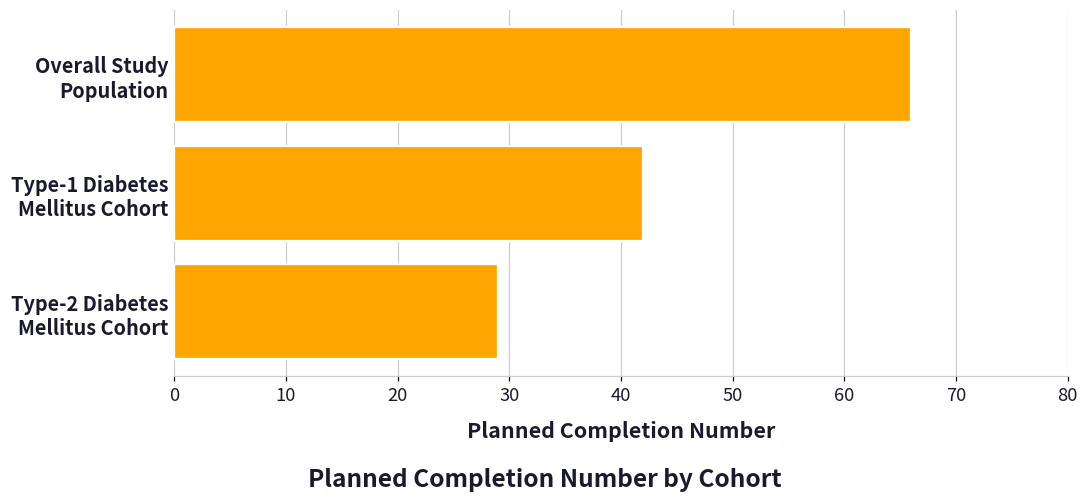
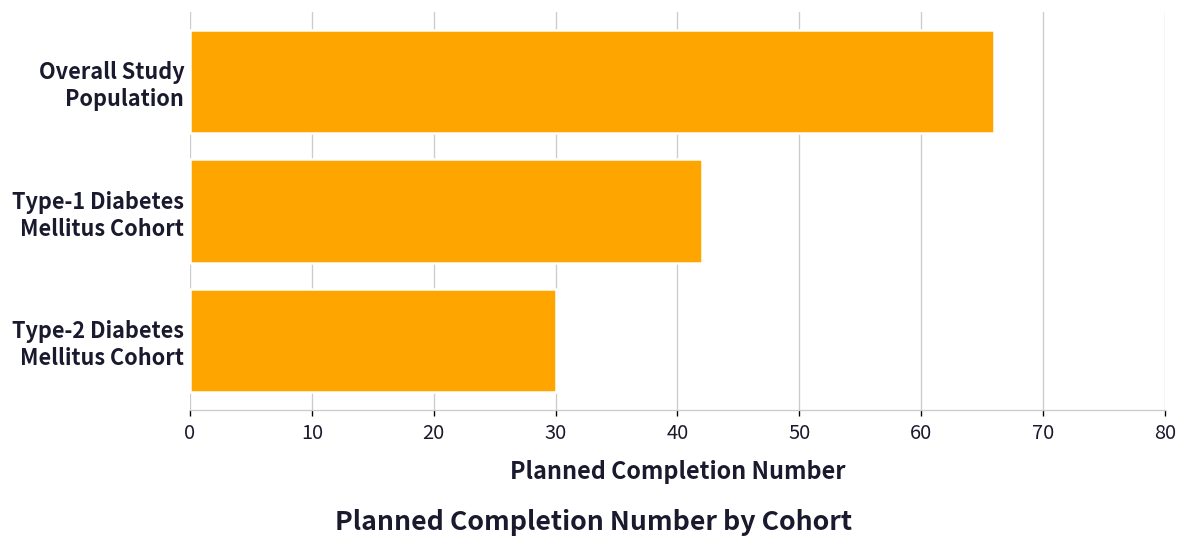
  {
    "Overall Study Population": 66,
    "Type-1 Diabetes Mellitus Cohort": 42,
-   "Type-2 Diabetes Mellitus Cohort": 29
+   "Type-2 Diabetes Mellitus Cohort": 30
  }
